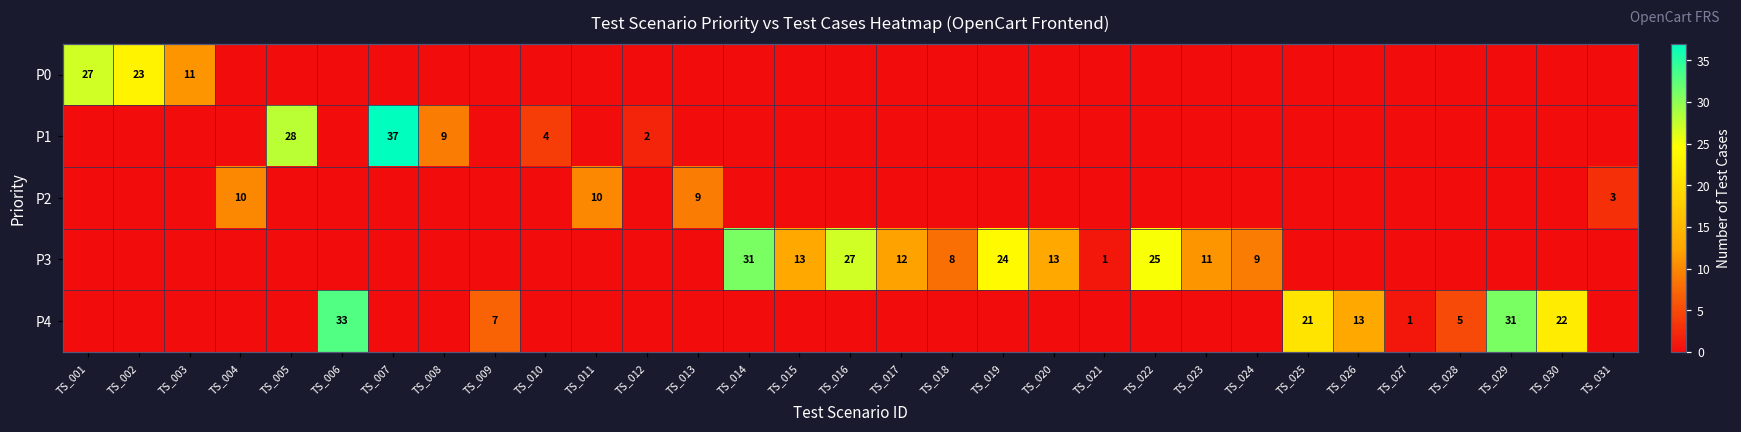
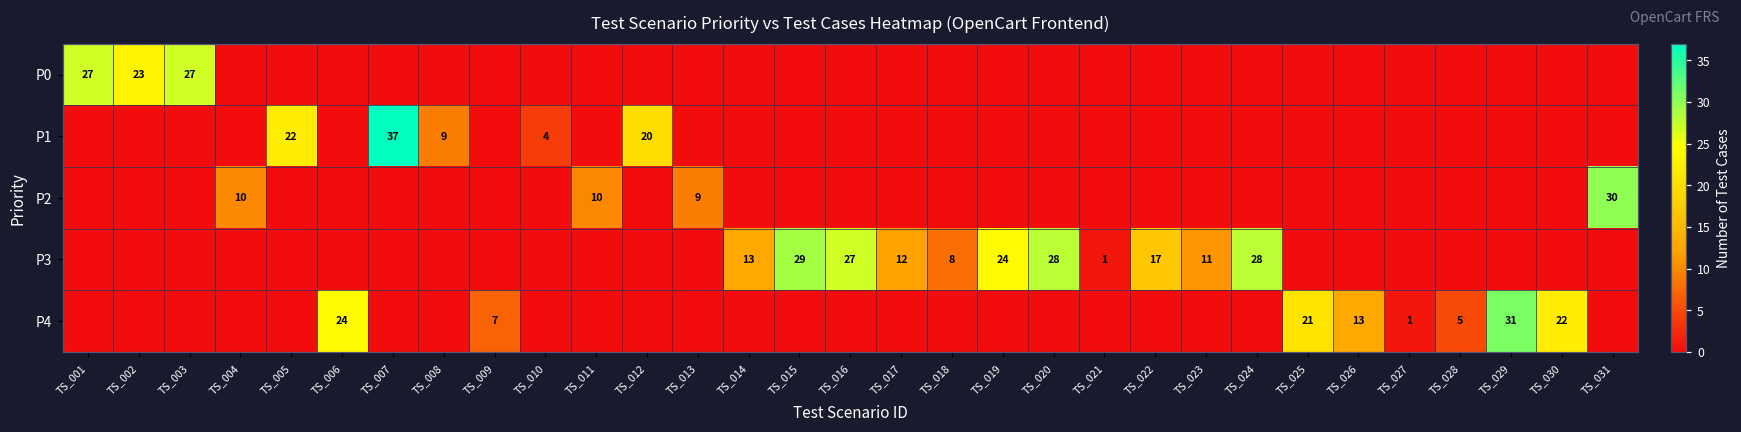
  {
    "P0": {
      "TS_001": 27,
      "TS_002": 23,
-     "TS_003": 11
+     "TS_003": 27
    },
    "P1": {
-     "TS_005": 28,
+     "TS_005": 22,
      "TS_007": 37,
      "TS_008": 9,
      "TS_010": 4,
-     "TS_012": 2
+     "TS_012": 20
    },
    "P2": {
      "TS_004": 10,
      "TS_011": 10,
      "TS_013": 9,
-     "TS_031": 3
+     "TS_031": 30
    },
    "P3": {
-     "TS_014": 31,
-     "TS_015": 13,
+     "TS_014": 13,
+     "TS_015": 29,
      "TS_016": 27,
      "TS_017": 12,
      "TS_018": 8,
      "TS_019": 24,
-     "TS_020": 13,
+     "TS_020": 28,
      "TS_021": 1,
-     "TS_022": 25,
+     "TS_022": 17,
      "TS_023": 11,
-     "TS_024": 9
+     "TS_024": 28
    },
    "P4": {
-     "TS_006": 33,
+     "TS_006": 24,
      "TS_009": 7,
      "TS_025": 21,
      "TS_026": 13,
      "TS_027": 1,
      "TS_028": 5,
      "TS_029": 31,
      "TS_030": 22
    }
  }
